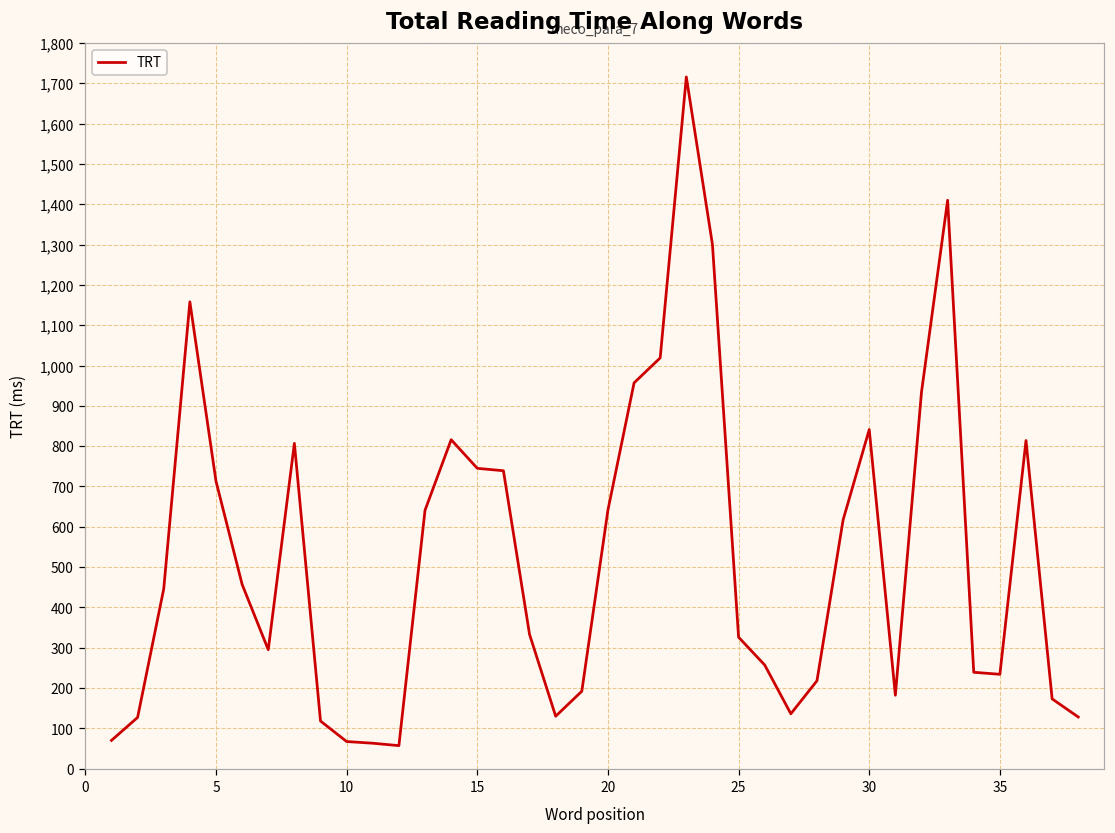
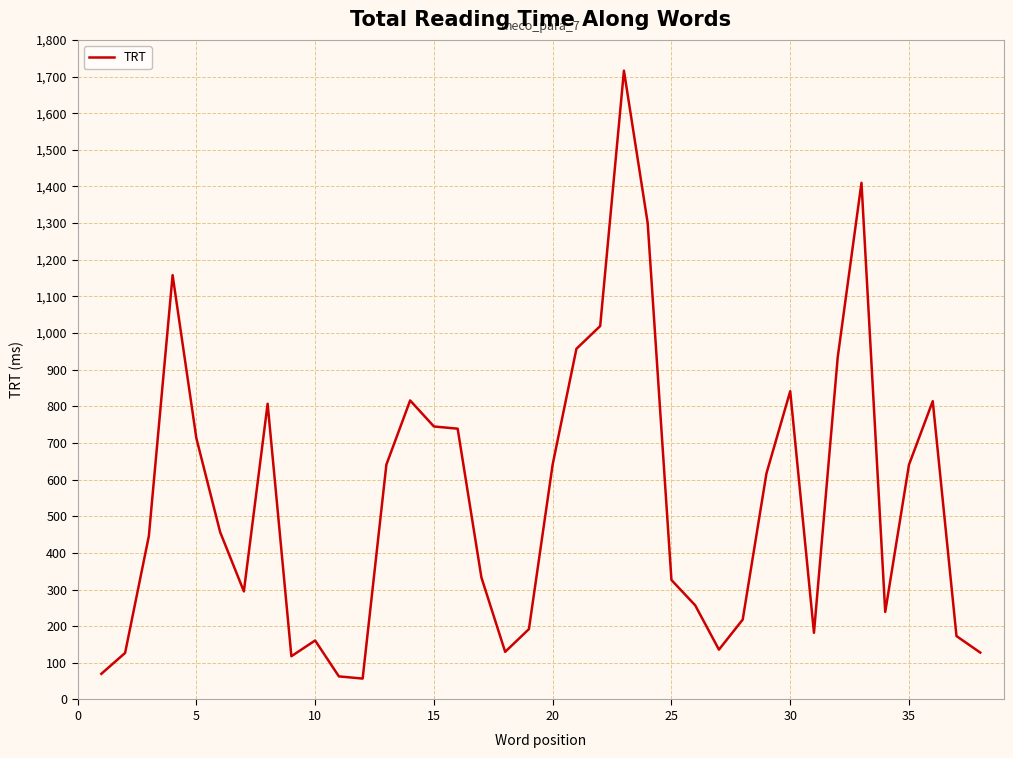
  {
    "5": 710,
-   "10": 70,
+   "10": 160,
    "15": 750,
    "20": 640,
    "25": 330,
    "30": 840,
-   "35": 230
+   "35": 640
  }
